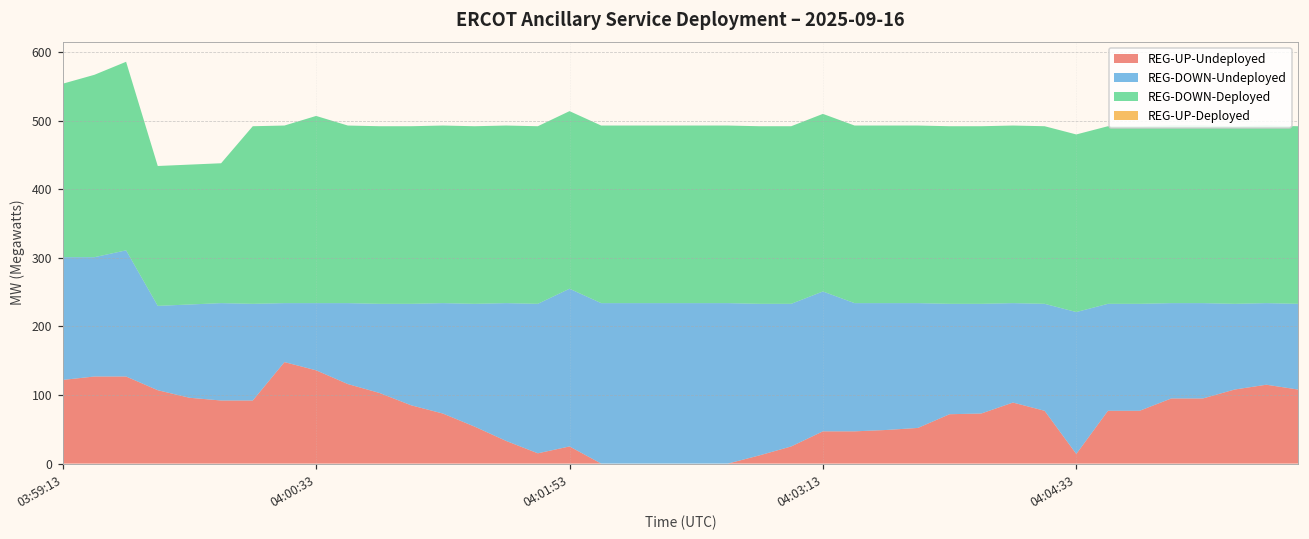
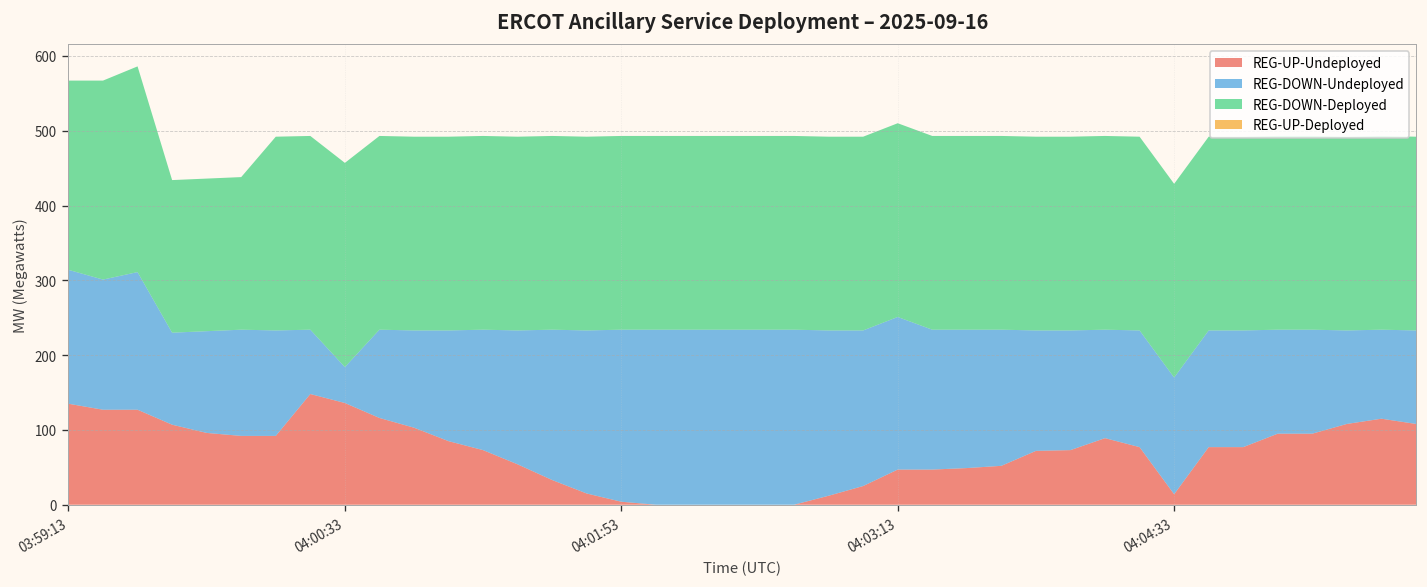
  {
    "REG-UP-Undeployed": {
-     "03:59:13": 120,
+     "03:59:13": 140,
      "04:00:33": 140,
-     "04:01:53": 30,
+     "04:01:53": 0,
      "04:03:13": 50,
      "04:04:33": 10
    },
    "REG-DOWN-Undeployed": {
      "03:59:13": 180,
-     "04:00:33": 100,
+     "04:00:33": 50,
      "04:01:53": 230,
      "04:03:13": 200,
-     "04:04:33": 210
+     "04:04:33": 160
    }
  }
